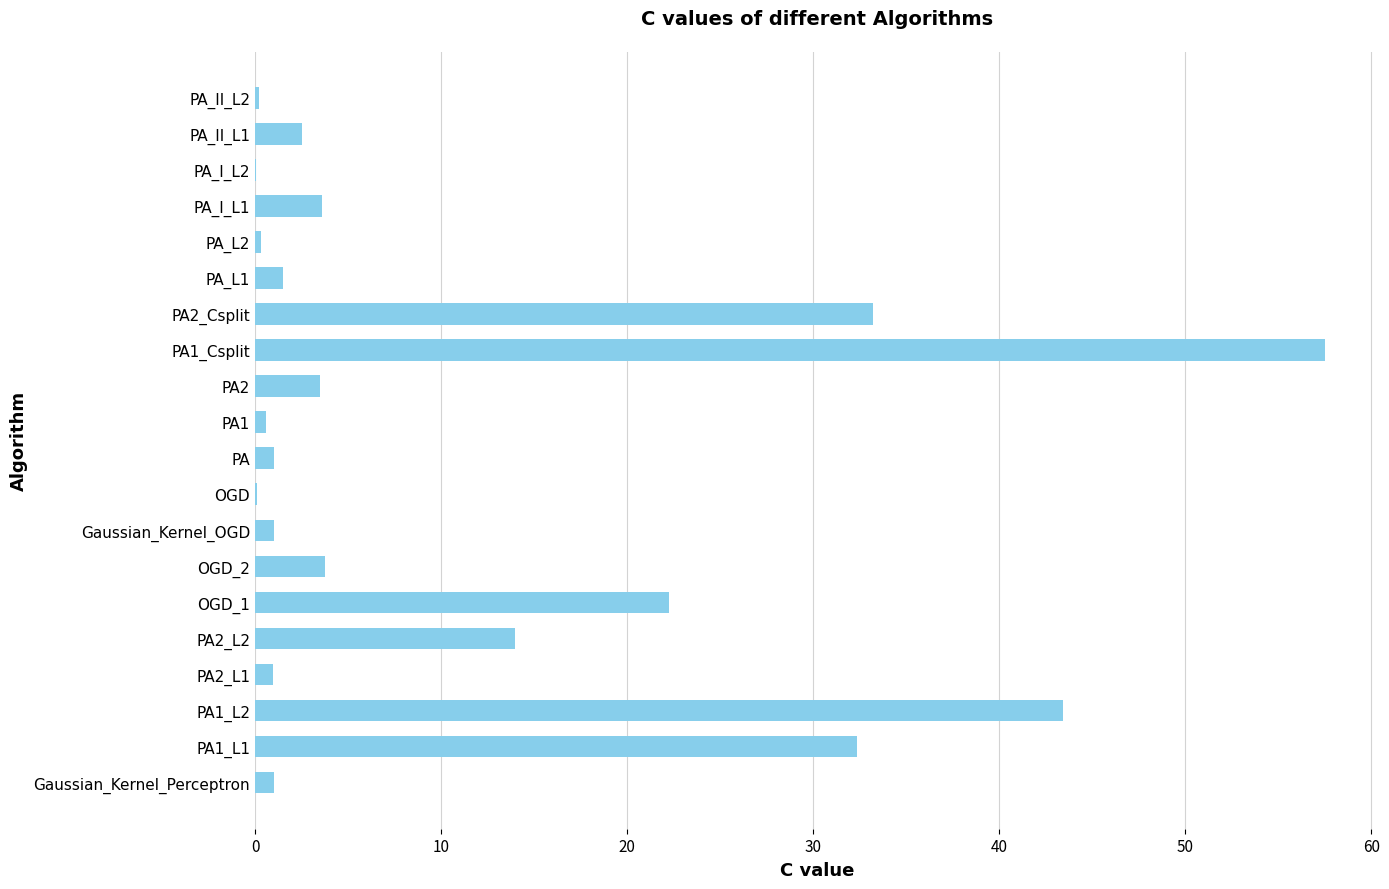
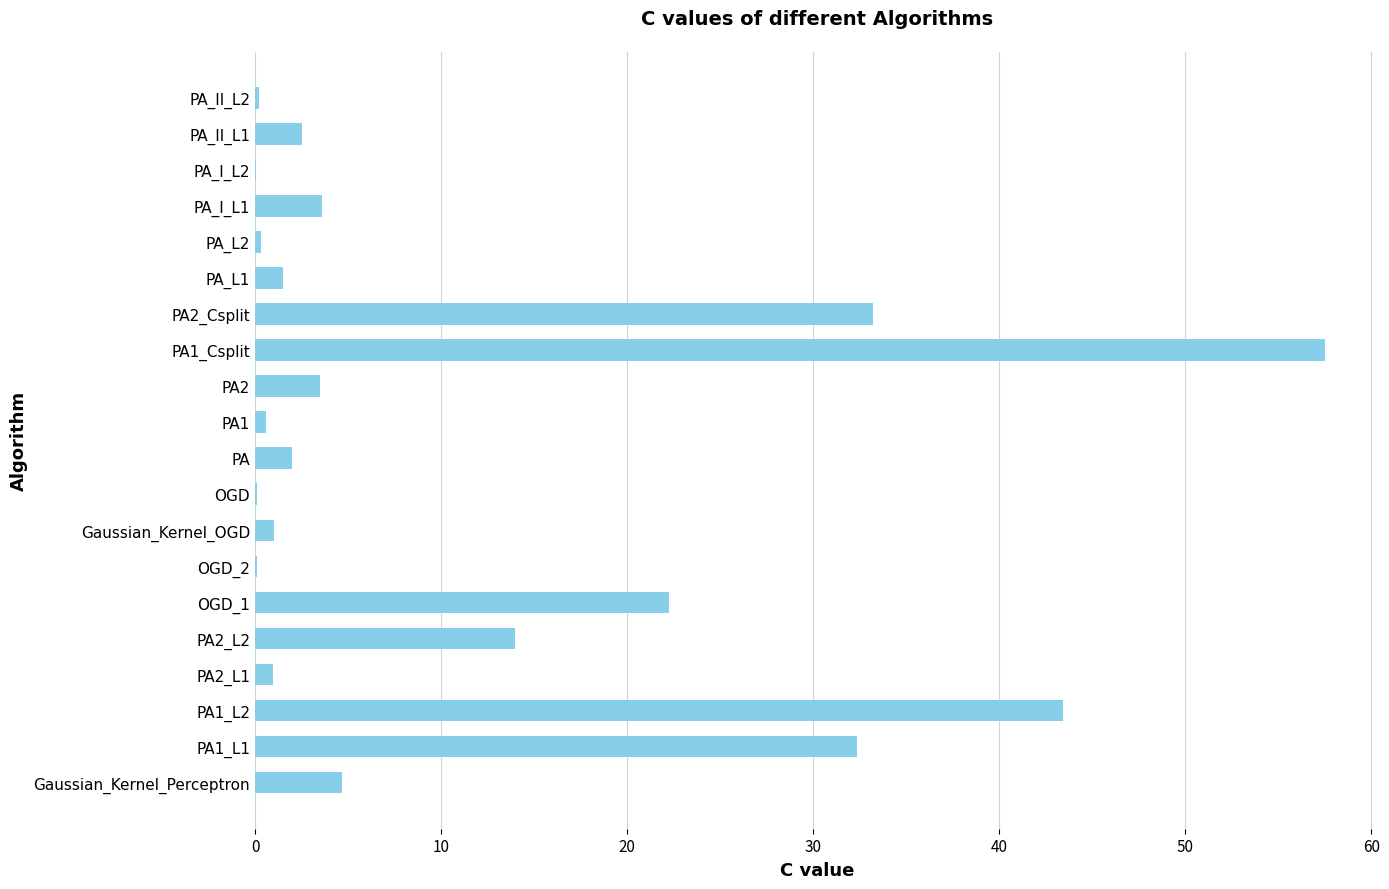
  {
    "PA_II_L2": 0.2,
    "PA_II_L1": 2.5,
    "PA_I_L1": 3.6,
    "PA_L2": 0.3,
    "PA_L1": 1.5,
    "PA2_Csplit": 33.2,
    "PA1_Csplit": 57.5,
    "PA2": 3.5,
    "PA1": 0.6,
-   "PA": 1,
+   "PA": 2,
    "Gaussian_Kernel_OGD": 1.0,
-   "OGD_2": 3.8,
+   "OGD_2": 0.1,
    "OGD_1": 22.2,
    "PA2_L2": 14.0,
    "PA2_L1": 0.9,
    "PA1_L2": 43.4,
    "PA1_L1": 32.4,
-   "Gaussian_Kernel_Perceptron": 1.0
+   "Gaussian_Kernel_Perceptron": 4.7
  }
